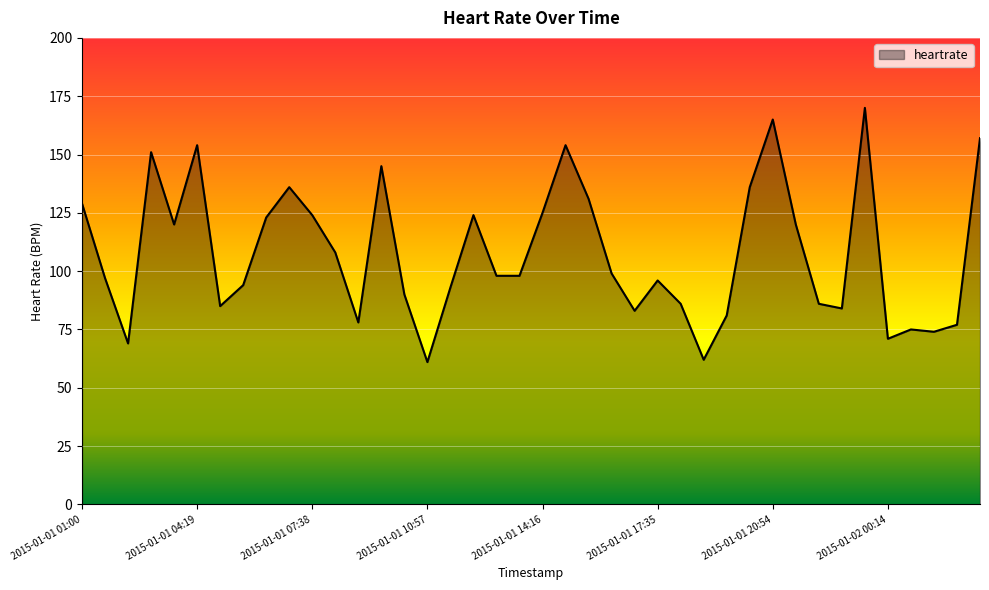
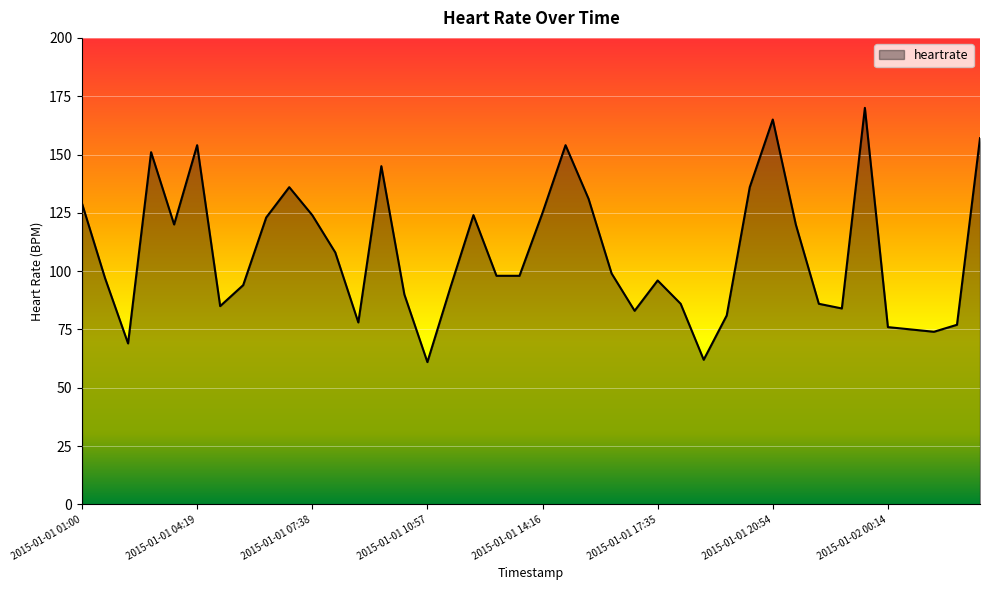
  {
    "2015-01-01 01:00": 129,
    "2015-01-01 04:19": 154,
    "2015-01-01 07:38": 124,
    "2015-01-01 10:57": 61,
    "2015-01-01 14:16": 125,
    "2015-01-01 17:35": 96,
    "2015-01-01 20:54": 165,
-   "2015-01-02 00:14": 71
+   "2015-01-02 00:14": 76
  }
